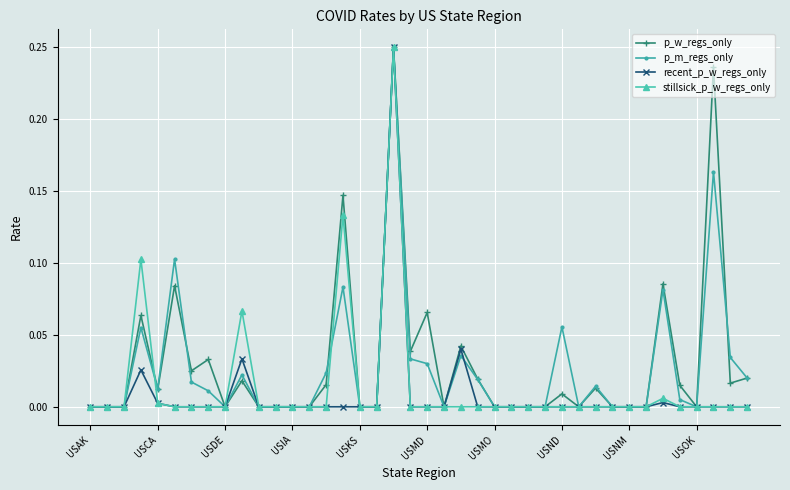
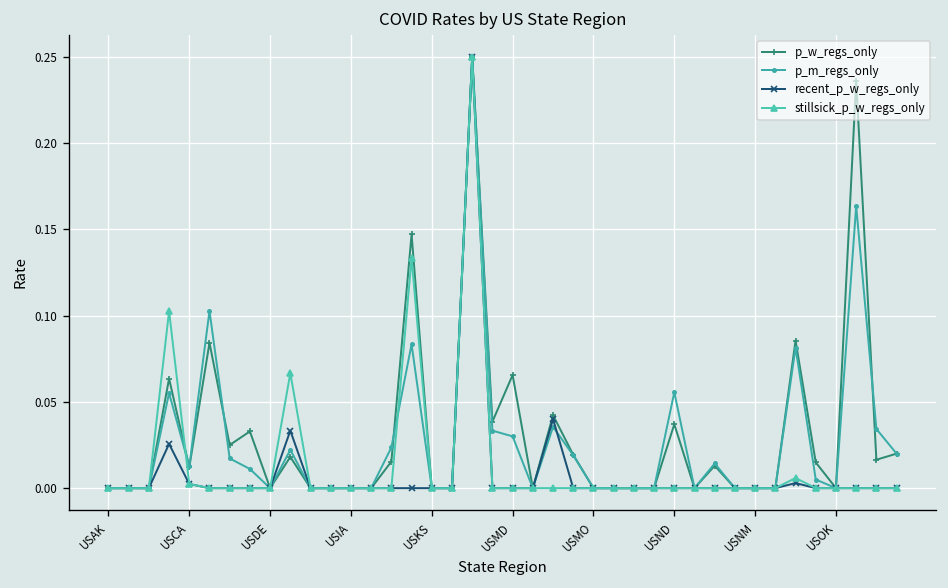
  {
    "p_w_regs_only": {
      "USMD": 0.066,
-     "USND": 0.009
+     "USND": 0.037
    }
  }
